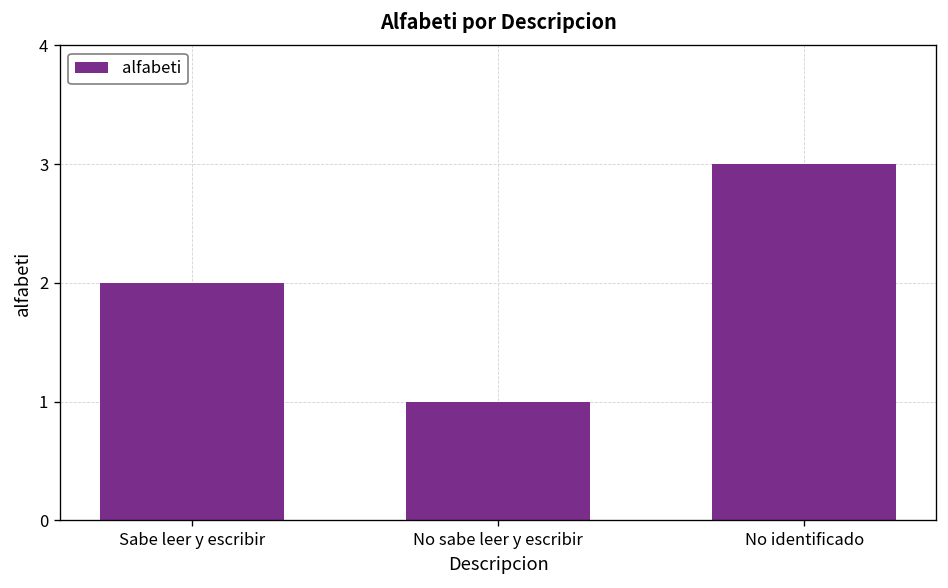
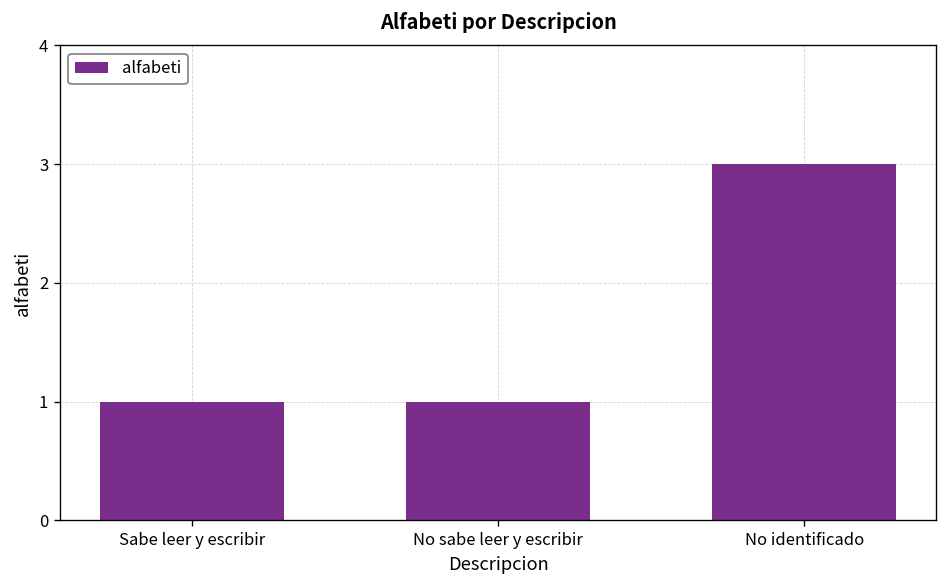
  {
-   "Sabe leer y escribir": 2,
+   "Sabe leer y escribir": 1,
    "No sabe leer y escribir": 1,
    "No identificado": 3
  }
